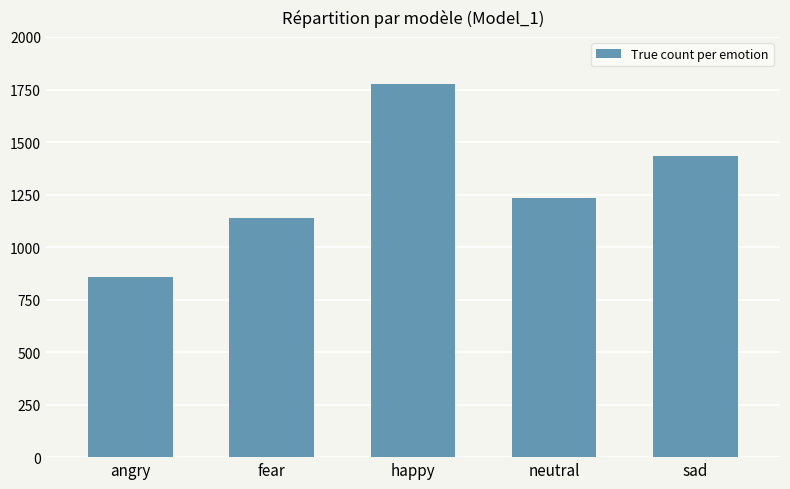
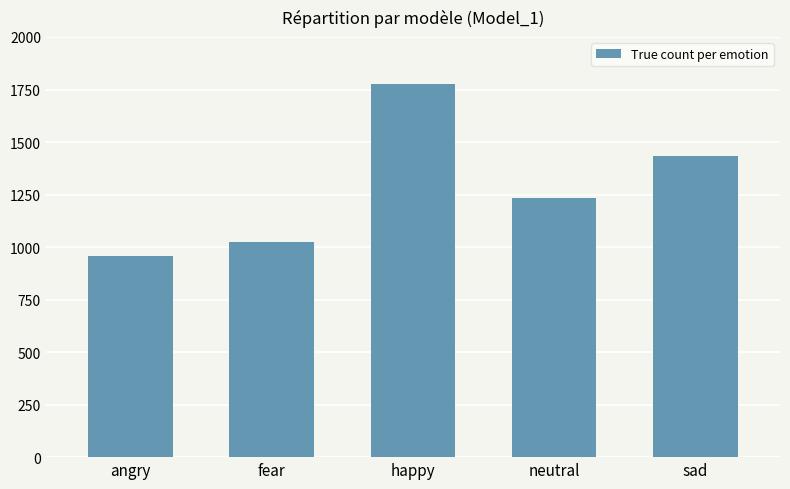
  {
-   "angry": 860,
-   "fear": 1140,
+   "angry": 960,
+   "fear": 1020,
    "happy": 1770,
    "neutral": 1230,
    "sad": 1440
  }
